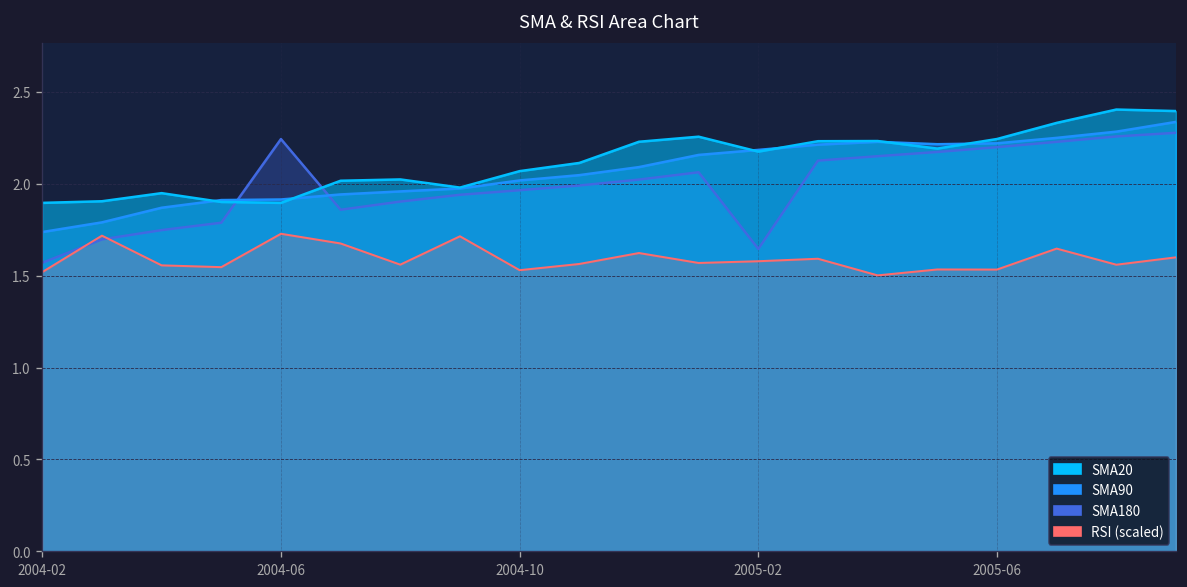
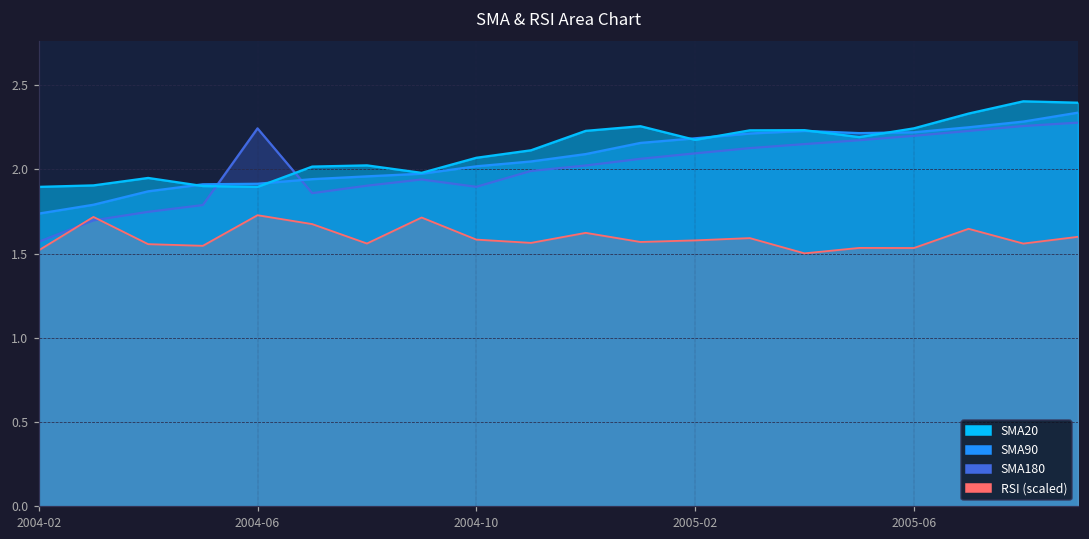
  {
    "SMA180": {
      "2004-02": 1.57,
      "2004-06": 2.24,
-     "2004-10": 1.96,
-     "2005-02": 1.65,
+     "2004-10": 1.90,
+     "2005-02": 2.09,
      "2005-06": 2.20
    },
    "RSI (scaled)": {
      "2004-02": 1.52,
      "2004-06": 1.73,
-     "2004-10": 1.53,
+     "2004-10": 1.58,
      "2005-02": 1.58,
      "2005-06": 1.53
    }
  }
